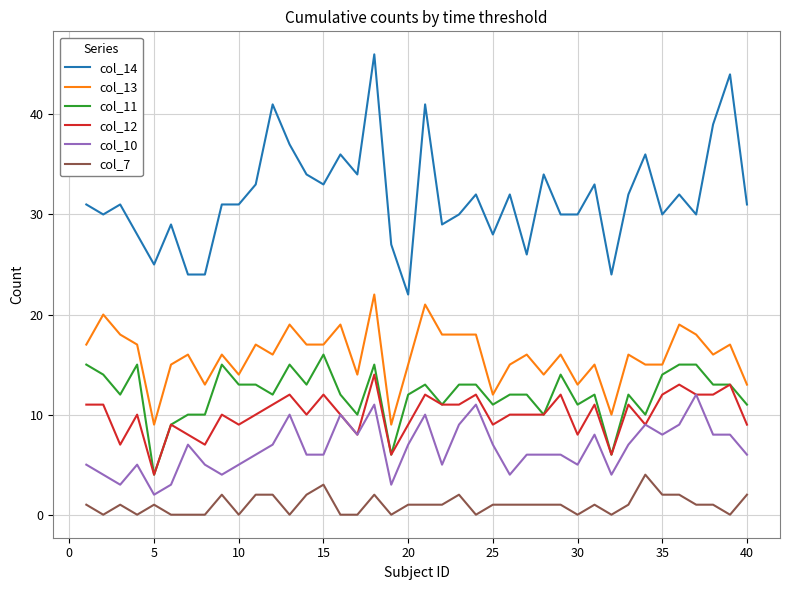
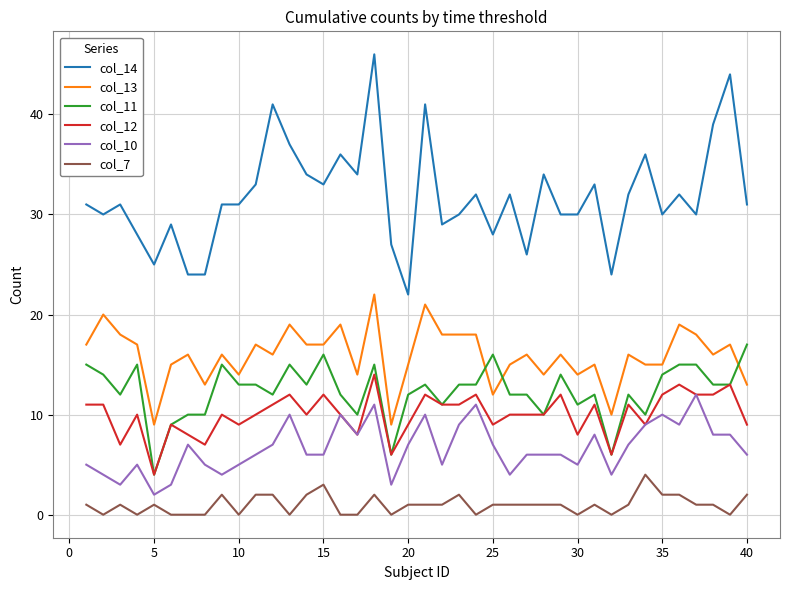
  {
    "col_14": {
      "5": 25,
      "10": 31,
      "15": 33,
      "20": 22,
      "25": 28,
      "30": 30,
      "35": 30,
      "40": 31
    },
    "col_13": {
      "5": 9,
      "10": 14,
      "15": 17,
      "20": 15,
      "25": 12,
-     "30": 13,
+     "30": 14,
      "35": 15,
      "40": 13
    },
    "col_11": {
      "10": 13,
      "15": 16,
      "20": 12,
-     "25": 11,
+     "25": 16,
      "30": 11,
      "35": 14,
-     "40": 11
+     "40": 17
    },
    "col_12": {
      "10": 9,
      "15": 12,
      "20": 9,
      "25": 9,
      "30": 8,
      "35": 12,
      "40": 9
    },
    "col_10": {
      "5": 2,
      "10": 5,
      "15": 6,
      "20": 7,
      "25": 7,
      "30": 5,
-     "35": 8,
+     "35": 10,
      "40": 6
    },
    "col_7": {
      "5": 1,
      "10": 0,
      "15": 3,
      "20": 1,
      "25": 1,
      "30": 0,
      "35": 2,
      "40": 2
    }
  }
